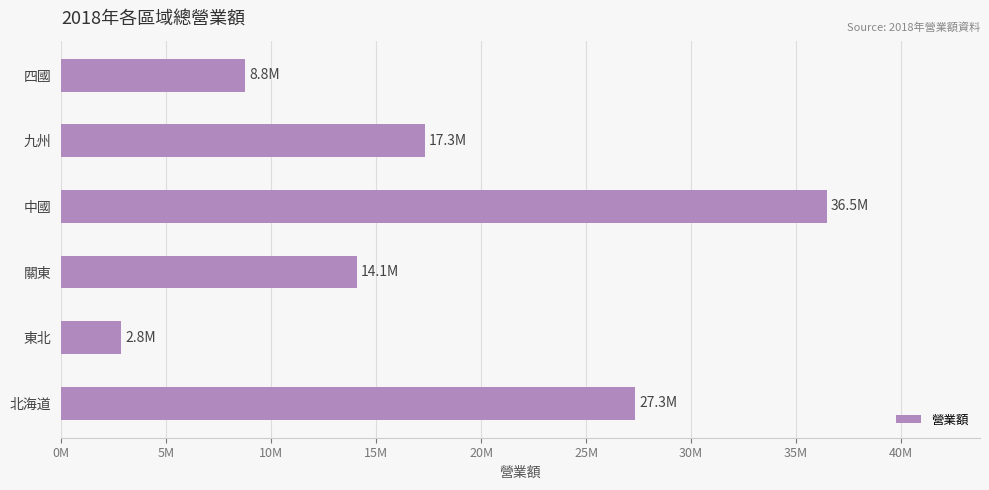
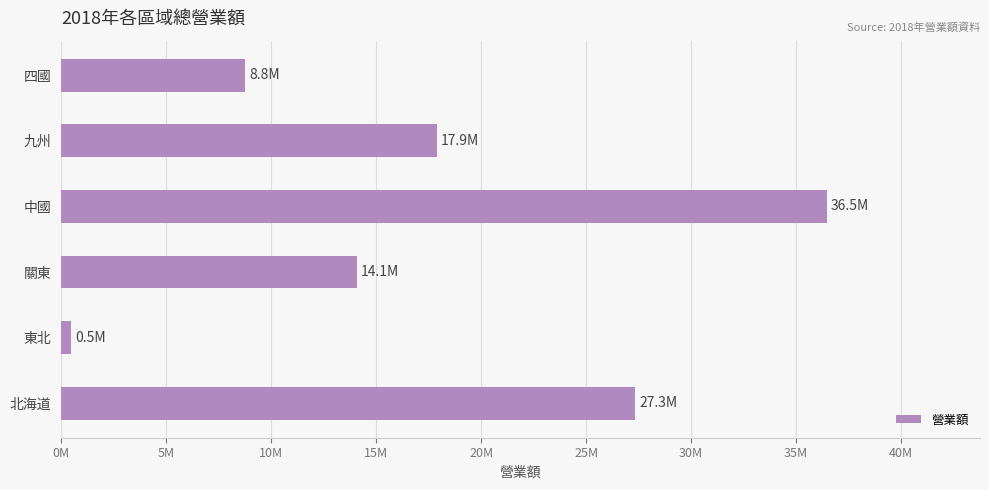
  {
    "四國": "8.8M",
-   "九州": "17.3M",
+   "九州": "17.9M",
    "中國": "36.5M",
    "關東": "14.1M",
-   "東北": "2.8M",
+   "東北": "0.5M",
    "北海道": "27.3M"
  }
